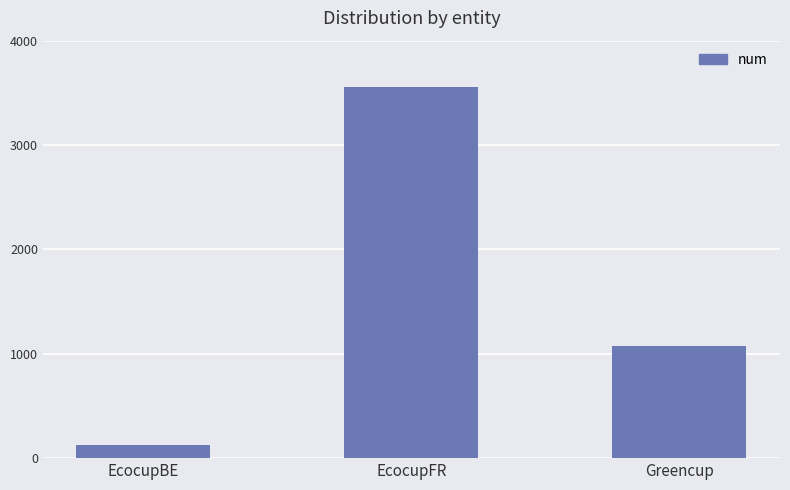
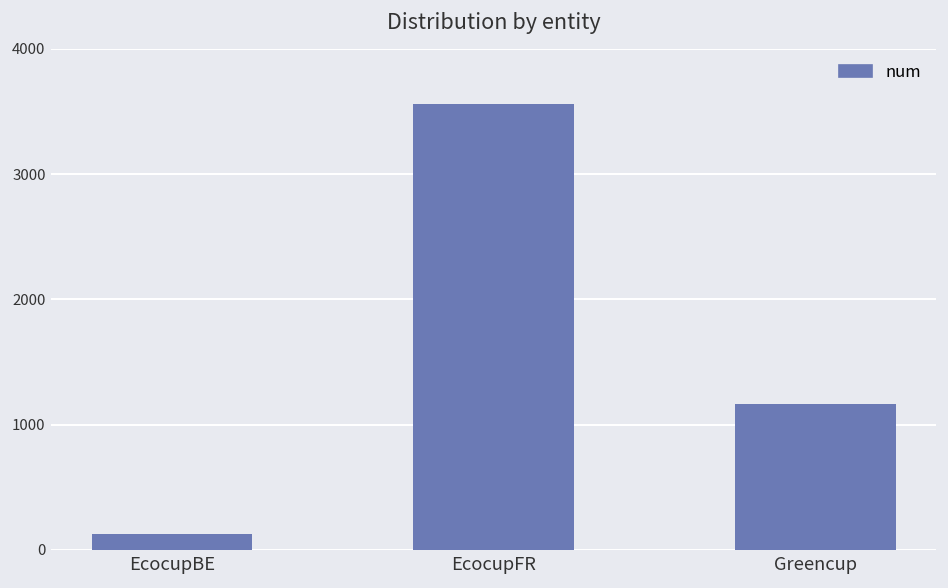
  {
    "EcocupBE": 130,
    "EcocupFR": 3560,
-   "Greencup": 1080
+   "Greencup": 1170
  }
